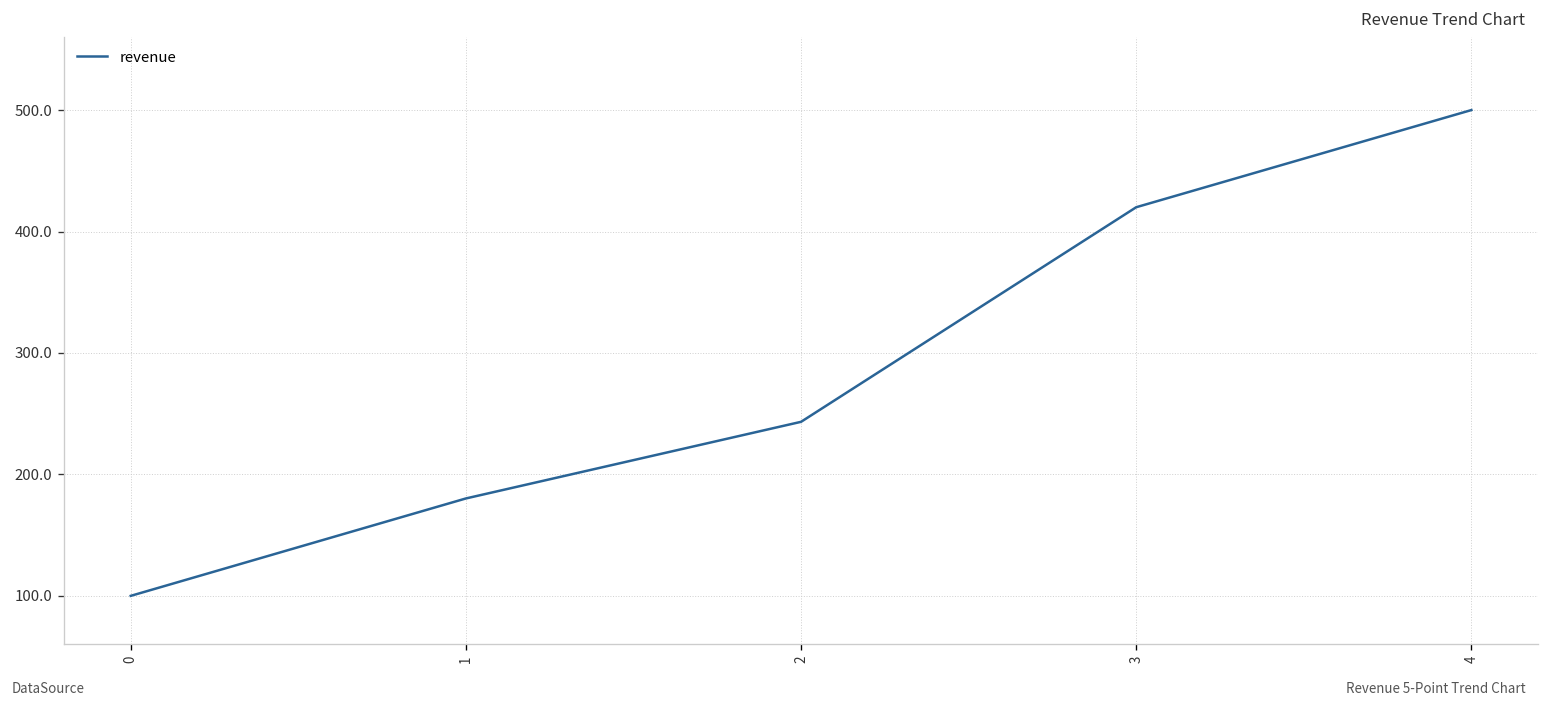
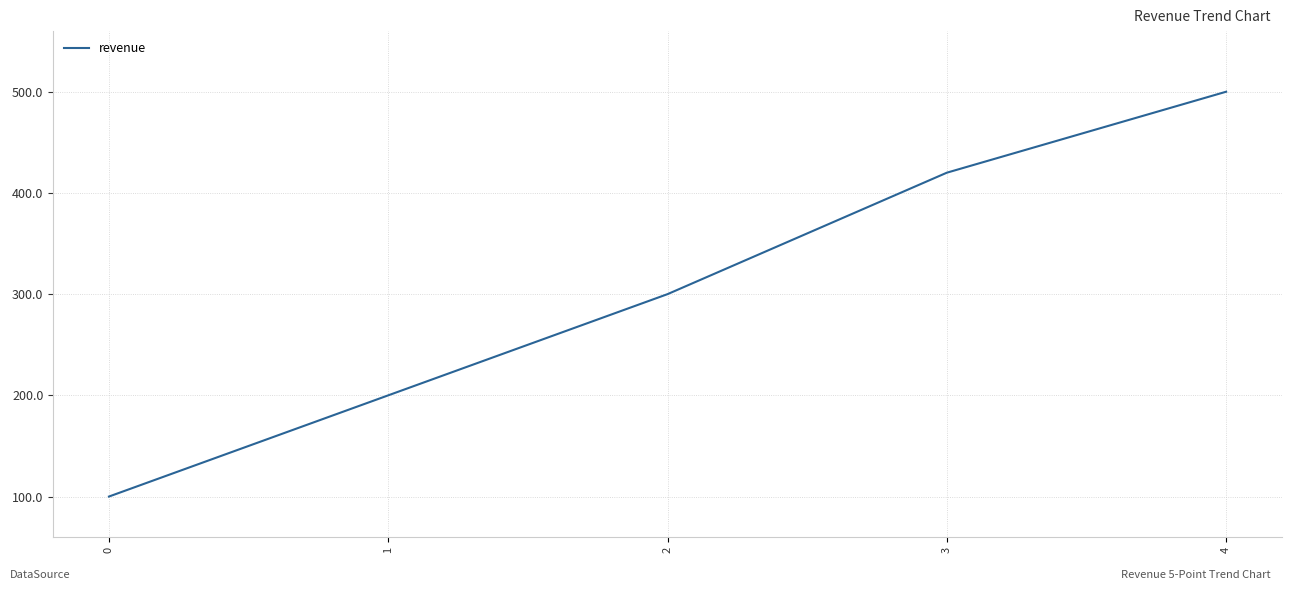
  {
    "0": 100,
-   "1": 180,
-   "2": 243,
+   "1": 200,
+   "2": 300,
    "3": 420,
    "4": 500
  }
